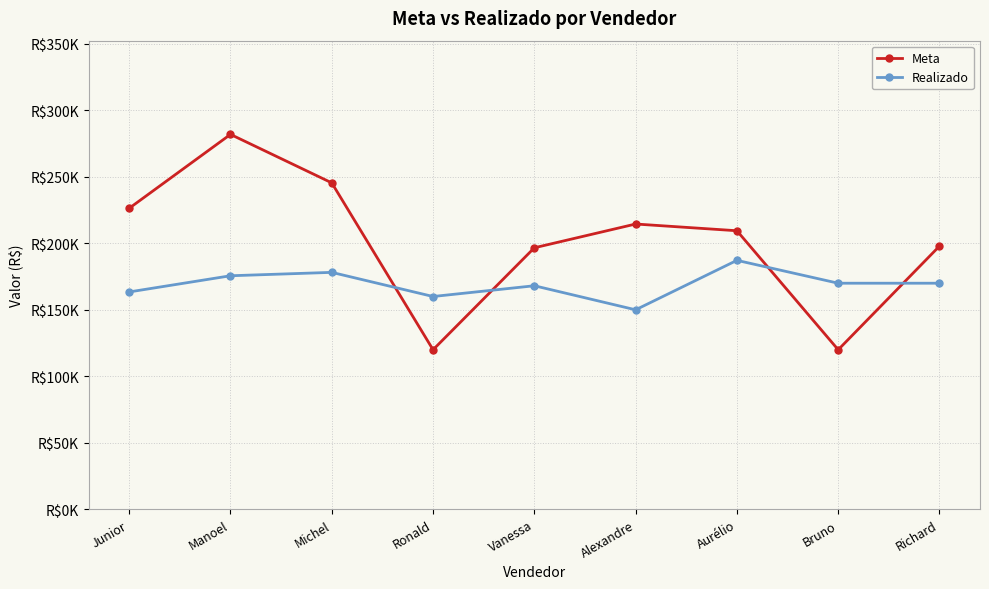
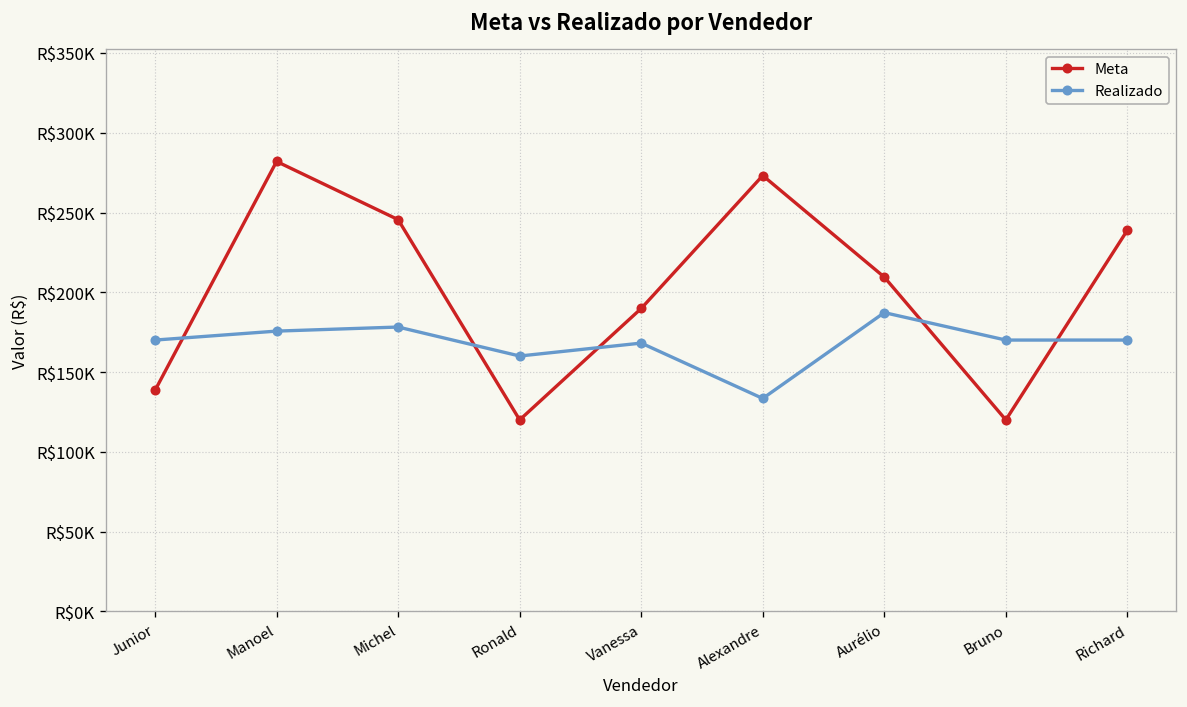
  {
    "Meta": {
-     "Junior": "R$226000",
+     "Junior": "R$139000",
      "Manoel": "R$282000",
      "Michel": "R$246000",
      "Ronald": "R$120000",
-     "Vanessa": "R$197000",
-     "Alexandre": "R$215000",
+     "Vanessa": "R$190000",
+     "Alexandre": "R$273000",
      "Aurélio": "R$210000",
      "Bruno": "R$120000",
-     "Richard": "R$198000"
+     "Richard": "R$239000"
    },
    "Realizado": {
-     "Junior": "R$163000",
+     "Junior": "R$170000",
      "Manoel": "R$176000",
      "Michel": "R$178000",
      "Ronald": "R$160000",
      "Vanessa": "R$168000",
-     "Alexandre": "R$150000",
+     "Alexandre": "R$133000",
      "Aurélio": "R$187000",
      "Bruno": "R$170000",
      "Richard": "R$170000"
    }
  }
